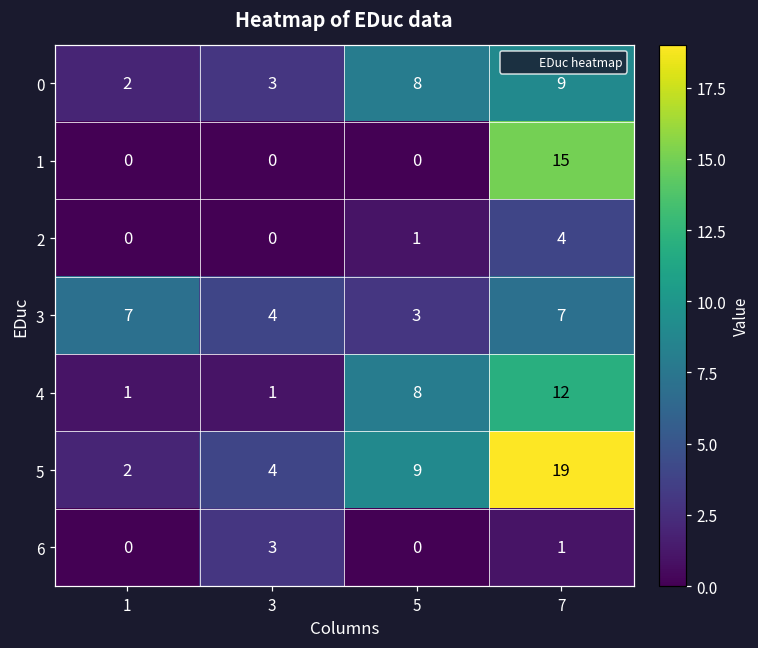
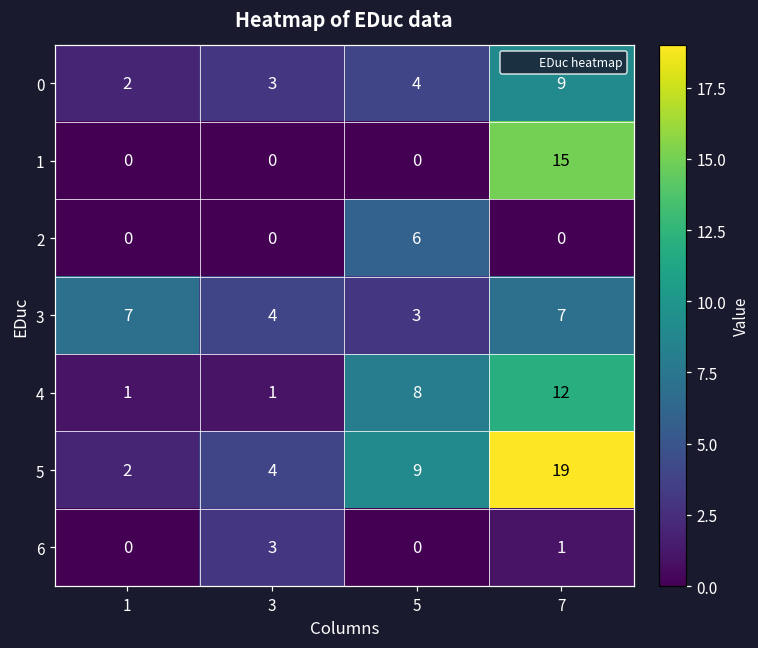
  {
    "0": {
      "1": 2,
      "3": 3,
-     "5": 8,
+     "5": 4,
      "7": 9
    },
    "1": {
      "1": 0,
      "3": 0,
      "5": 0,
      "7": 15
    },
    "2": {
      "1": 0,
      "3": 0,
-     "5": 1,
-     "7": 4
+     "5": 6,
+     "7": 0
    },
    "3": {
      "1": 7,
      "3": 4,
      "5": 3,
      "7": 7
    },
    "4": {
      "1": 1,
      "3": 1,
      "5": 8,
      "7": 12
    },
    "5": {
      "1": 2,
      "3": 4,
      "5": 9,
      "7": 19
    },
    "6": {
      "1": 0,
      "3": 3,
      "5": 0,
      "7": 1
    }
  }
